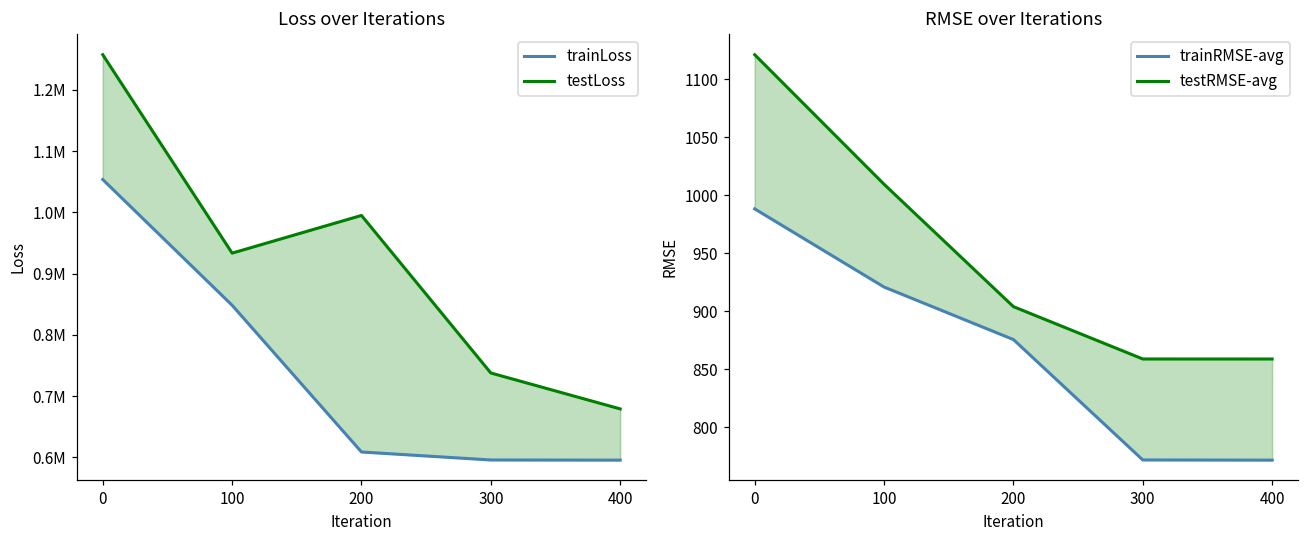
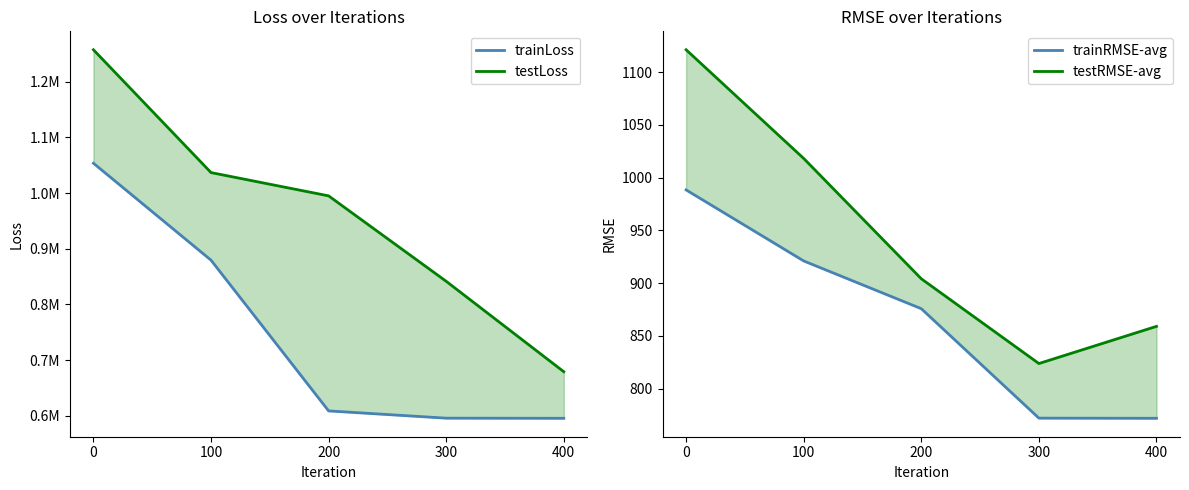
  {
    "Loss over Iterations": {
      "trainLoss": {
        "0": 1050000,
-       "100": 850000,
+       "100": 880000,
        "200": 610000,
        "300": 600000,
        "400": 600000
      },
      "testLoss": {
        "0": 1260000,
-       "100": 930000,
+       "100": 1040000,
        "200": 1000000,
-       "300": 740000,
+       "300": 840000,
        "400": 680000
      }
    },
    "RMSE over Iterations": {
      "trainRMSE-avg": {
        "0": 988,
        "100": 921,
        "200": 876,
        "300": 772,
        "400": 772
      },
      "testRMSE-avg": {
        "0": 1121,
-       "100": 1010,
+       "100": 1018,
        "200": 904,
-       "300": 859,
+       "300": 824,
        "400": 859
      }
    }
  }
